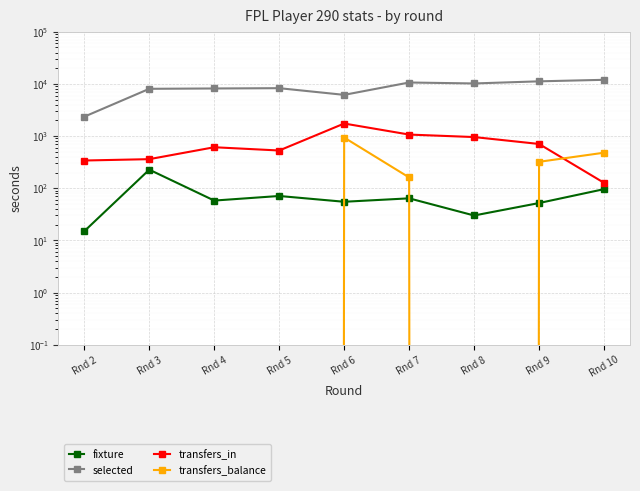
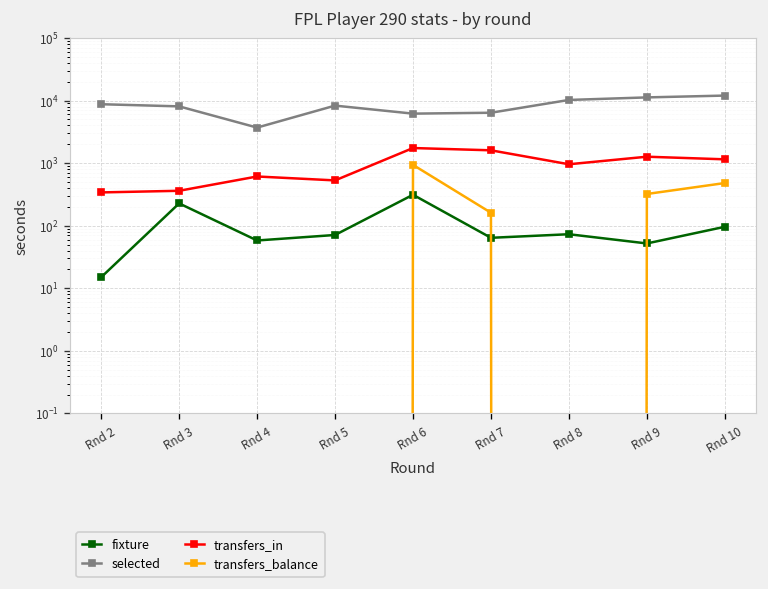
  {
    "fixture": {
      "Rnd 2": 15,
      "Rnd 3": 200,
      "Rnd 4": 60,
      "Rnd 5": 70,
-     "Rnd 6": 60,
+     "Rnd 6": 300,
      "Rnd 7": 60,
-     "Rnd 8": 30,
+     "Rnd 8": 70,
      "Rnd 9": 50,
      "Rnd 10": 100
    },
    "selected": {
-     "Rnd 2": 2000,
+     "Rnd 2": 9000,
      "Rnd 3": 8000,
-     "Rnd 4": 8000,
+     "Rnd 4": 4000,
      "Rnd 5": 8000,
      "Rnd 6": 6000,
-     "Rnd 7": 11000,
+     "Rnd 7": 6000,
      "Rnd 8": 10000,
      "Rnd 9": 11000,
      "Rnd 10": 12000
    },
    "transfers_in": {
      "Rnd 2": 300,
      "Rnd 3": 400,
      "Rnd 4": 600,
      "Rnd 5": 500,
      "Rnd 6": 1700,
-     "Rnd 7": 1100,
+     "Rnd 7": 1600,
      "Rnd 8": 1000,
-     "Rnd 9": 700,
-     "Rnd 10": 130
+     "Rnd 9": 1300,
+     "Rnd 10": 1100
    },
    "transfers_balance": {
      "Rnd 6": 900,
      "Rnd 7": 160,
      "Rnd 9": 300,
      "Rnd 10": 500
    }
  }
